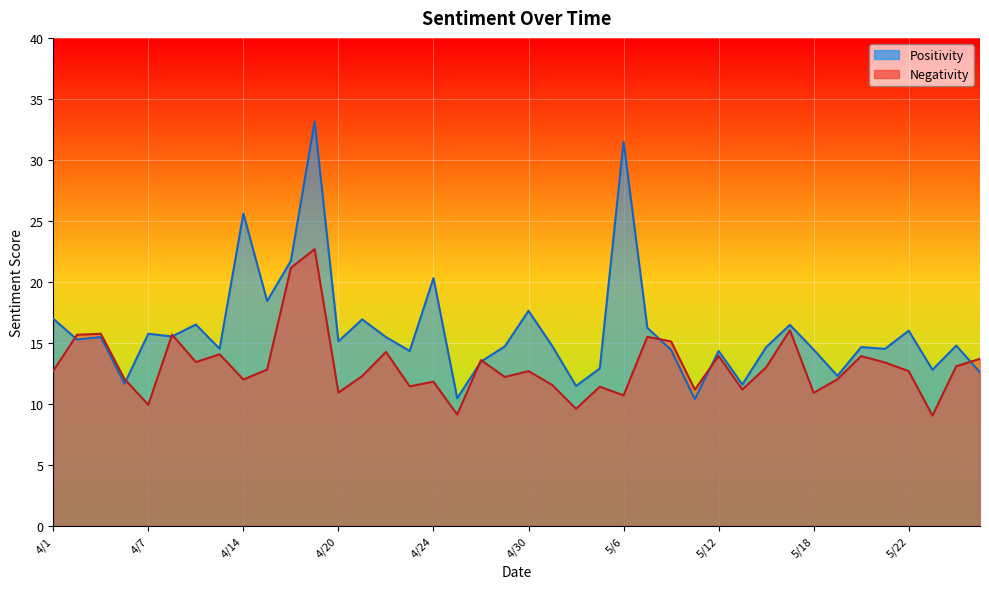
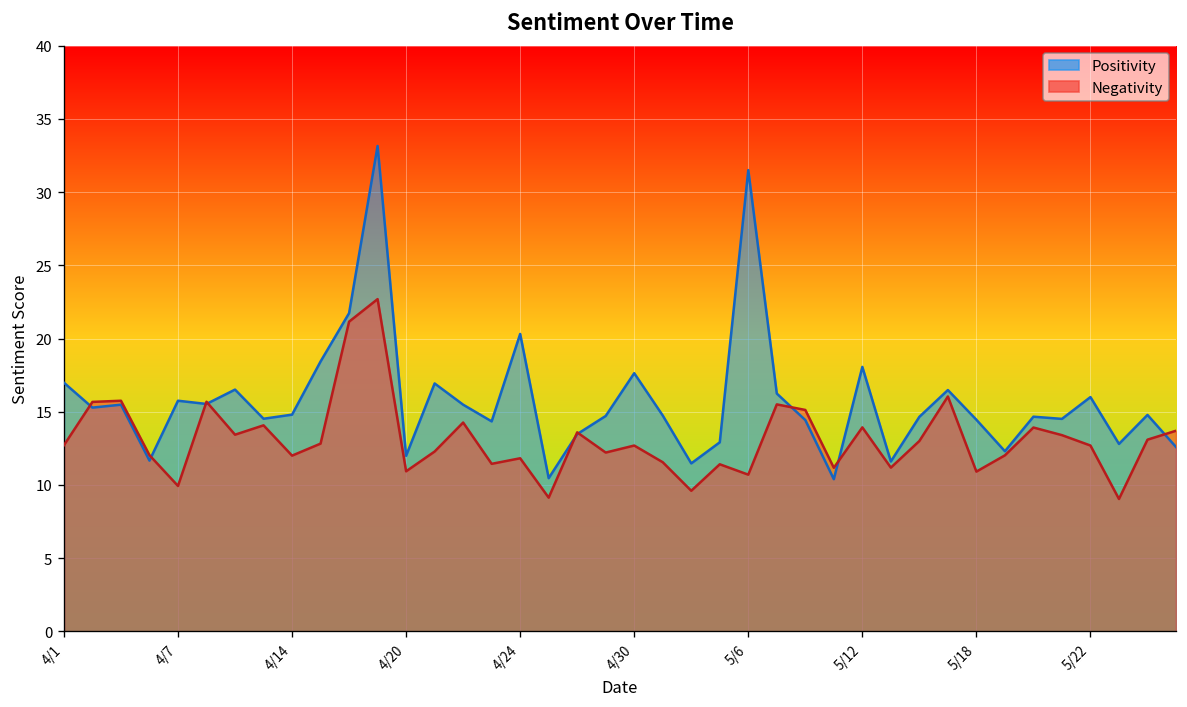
  {
    "Positivity": {
      "4/1": 17.0,
      "4/7": 15.8,
-     "4/14": 25.6,
-     "4/20": 15.1,
+     "4/14": 14.8,
+     "4/20": 12.0,
      "4/24": 20.3,
      "4/30": 17.6,
      "5/6": 31.5,
-     "5/12": 14.3,
+     "5/12": 18.1,
      "5/18": 14.5,
      "5/22": 16.0
    },
    "Negativity": {
      "4/1": 12.7,
      "4/7": 9.9,
      "4/14": 12.0,
      "4/20": 10.9,
      "4/24": 11.8,
      "4/30": 12.7,
      "5/6": 10.7,
      "5/12": 13.9,
      "5/18": 10.9,
      "5/22": 12.7
    }
  }
